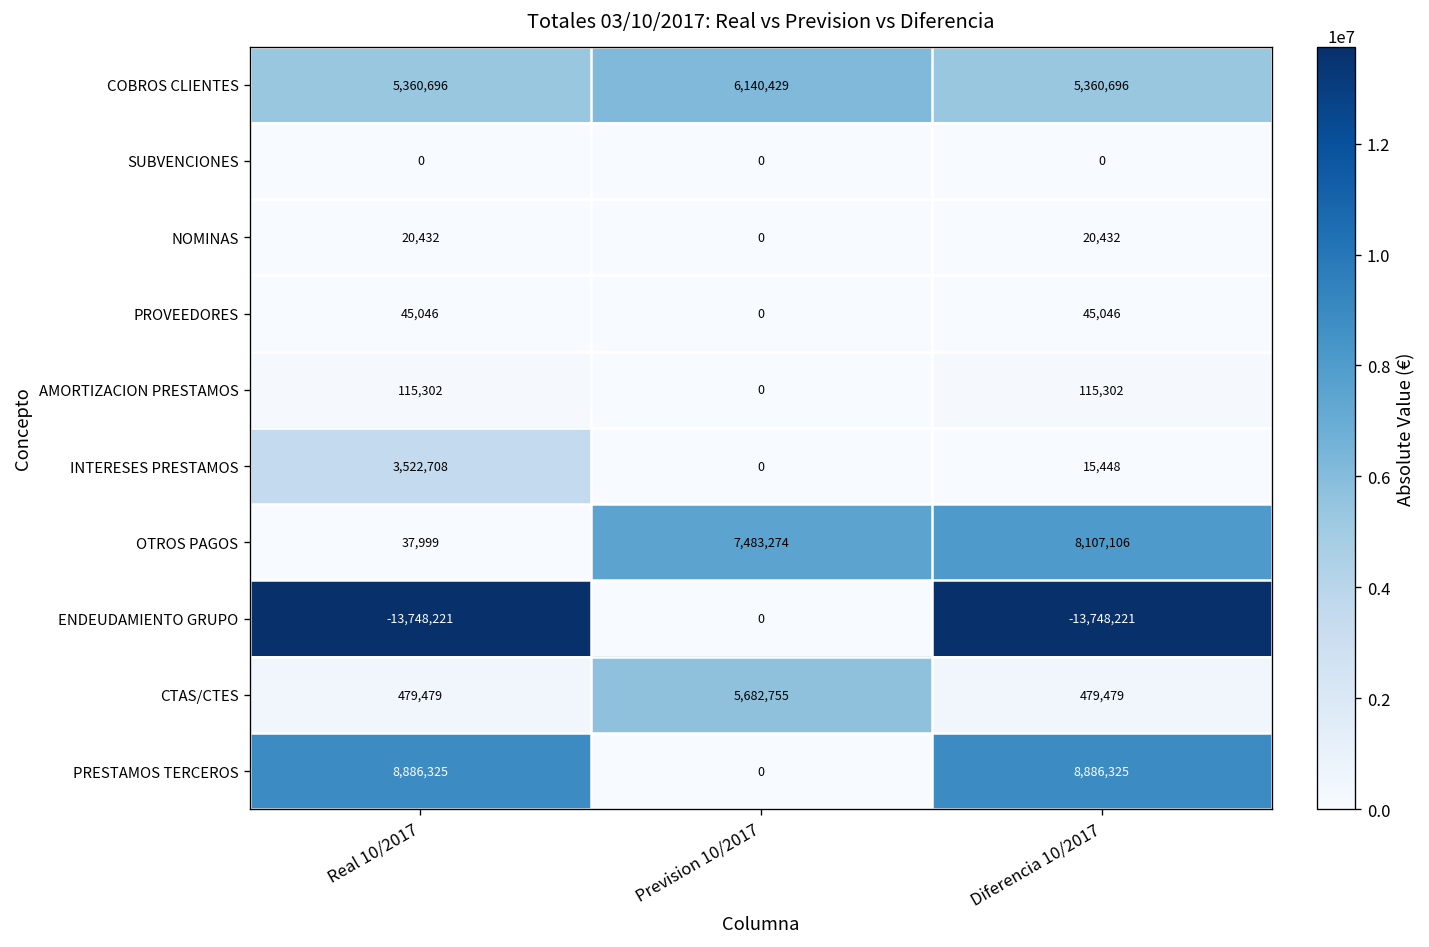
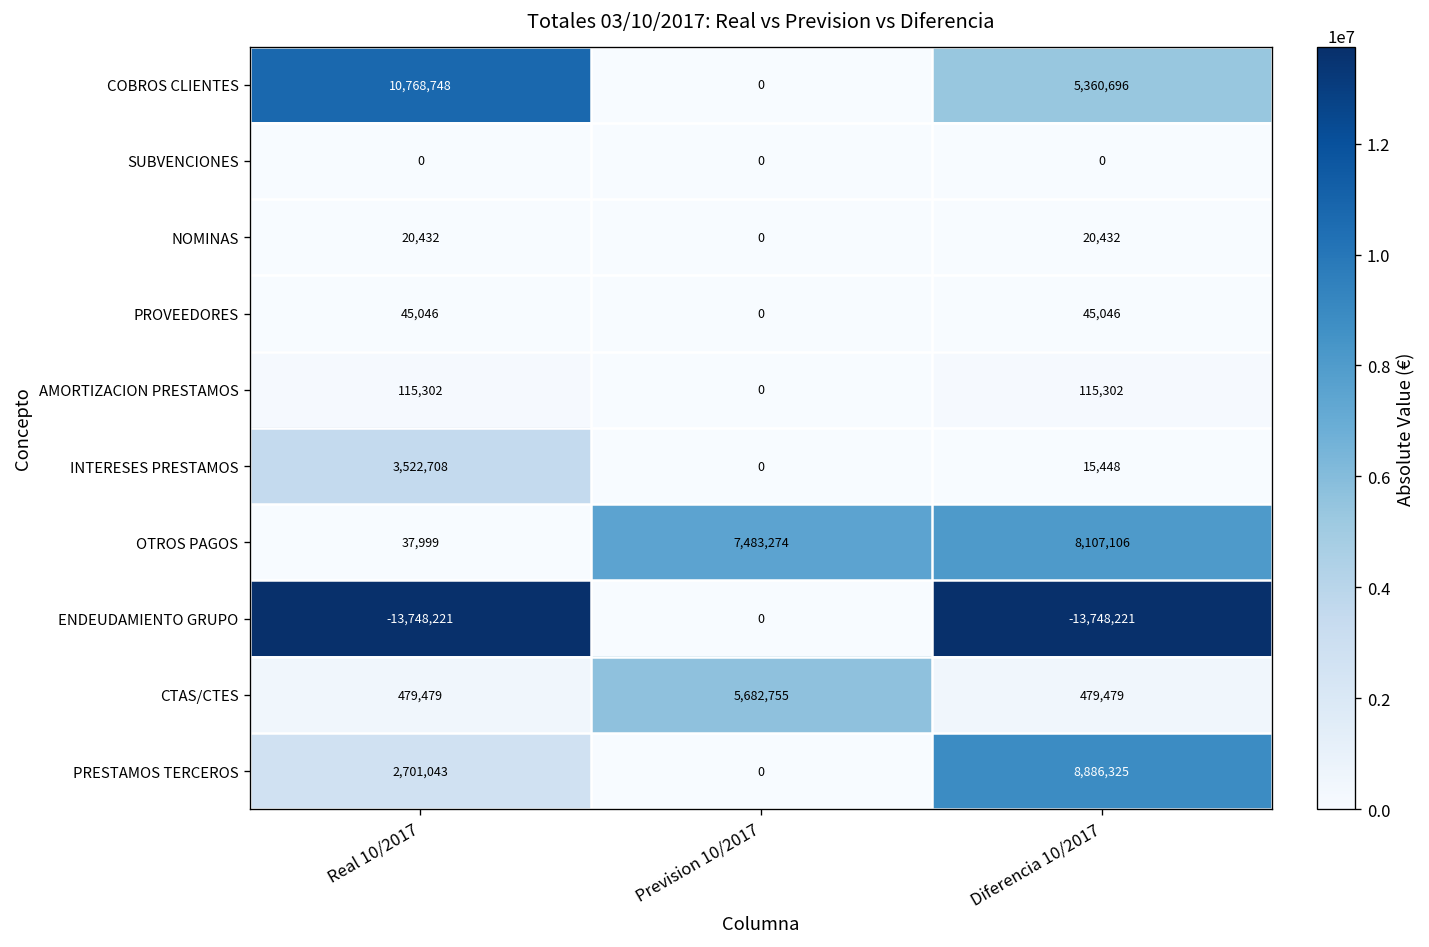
  {
    "COBROS CLIENTES": {
-     "Real 10/2017": "5,360,696",
-     "Prevision 10/2017": "6,140,429",
+     "Real 10/2017": "10,768,748",
+     "Prevision 10/2017": "0",
      "Diferencia 10/2017": "5,360,696"
    },
    "SUBVENCIONES": {
      "Real 10/2017": "0",
      "Prevision 10/2017": "0",
      "Diferencia 10/2017": "0"
    },
    "NOMINAS": {
      "Real 10/2017": "20,432",
      "Prevision 10/2017": "0",
      "Diferencia 10/2017": "20,432"
    },
    "PROVEEDORES": {
      "Real 10/2017": "45,046",
      "Prevision 10/2017": "0",
      "Diferencia 10/2017": "45,046"
    },
    "AMORTIZACION PRESTAMOS": {
      "Real 10/2017": "115,302",
      "Prevision 10/2017": "0",
      "Diferencia 10/2017": "115,302"
    },
    "INTERESES PRESTAMOS": {
      "Real 10/2017": "3,522,708",
      "Prevision 10/2017": "0",
      "Diferencia 10/2017": "15,448"
    },
    "OTROS PAGOS": {
      "Real 10/2017": "37,999",
      "Prevision 10/2017": "7,483,274",
      "Diferencia 10/2017": "8,107,106"
    },
    "ENDEUDAMIENTO GRUPO": {
      "Real 10/2017": "-13,748,221",
      "Prevision 10/2017": "0",
      "Diferencia 10/2017": "-13,748,221"
    },
    "CTAS/CTES": {
      "Real 10/2017": "479,479",
      "Prevision 10/2017": "5,682,755",
      "Diferencia 10/2017": "479,479"
    },
    "PRESTAMOS TERCEROS": {
-     "Real 10/2017": "8,886,325",
+     "Real 10/2017": "2,701,043",
      "Prevision 10/2017": "0",
      "Diferencia 10/2017": "8,886,325"
    }
  }
